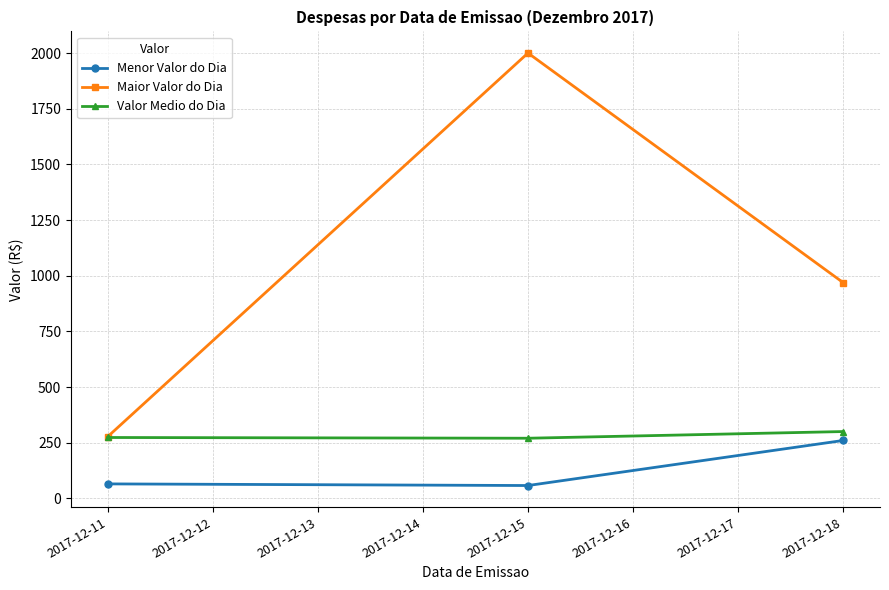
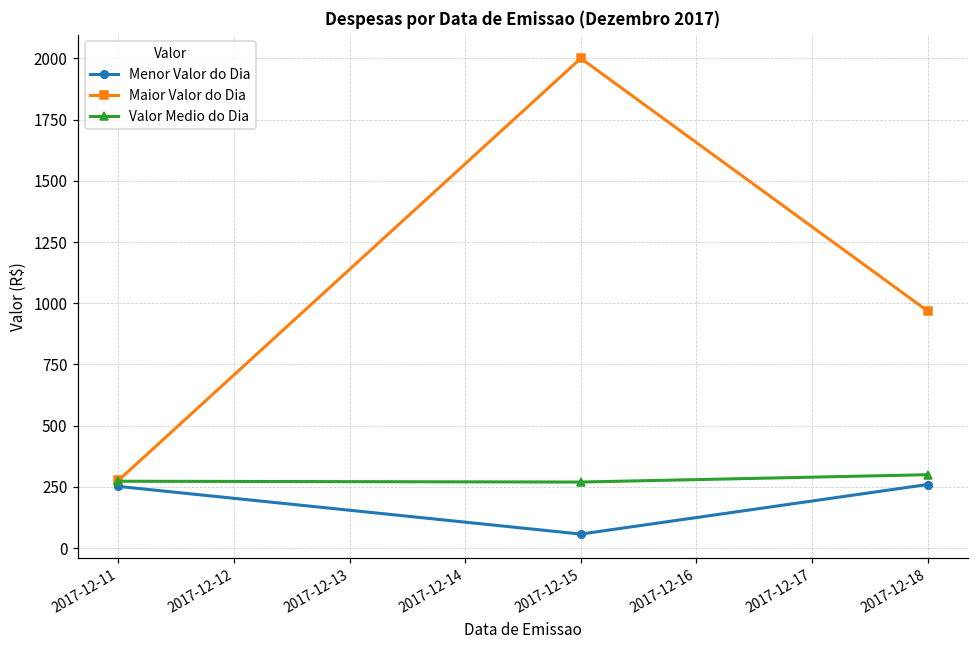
  {
    "Menor Valor do Dia": {
-     "2017-12-11": 60,
+     "2017-12-11": 250,
      "2017-12-15": 60,
      "2017-12-18": 260
    },
    "Maior Valor do Dia": {
      "2017-12-15": 2000,
      "2017-12-18": 970
    },
    "Valor Medio do Dia": {
      "2017-12-15": 270,
      "2017-12-18": 300
    }
  }
